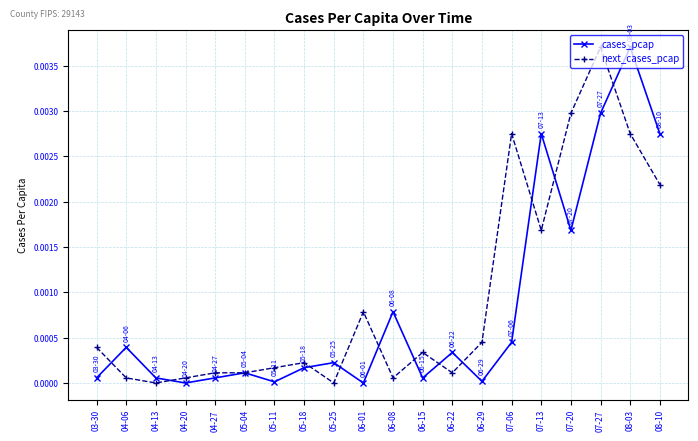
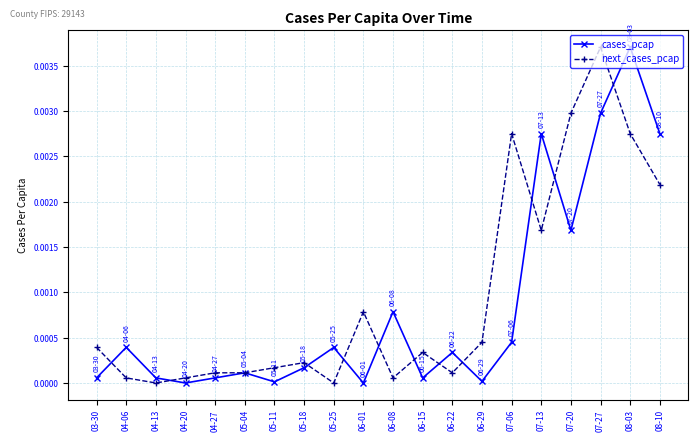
  {
    "cases_pcap": {
      "04-20": 0.0000,
      "04-27": 0.0001,
      "05-11": 0.0000,
      "05-18": 0.0002,
-     "05-25": 0.0002,
+     "05-25": 0.0004,
      "06-15": 0.0001
    },
    "next_cases_pcap": {
      "04-06": 0.0001,
      "04-13": 0.0000,
      "05-25": 0.0000,
      "06-01": 0.0008,
      "06-08": 0.0001,
      "06-22": 0.0001,
      "06-29": 0.0004,
      "07-06": 0.0028,
      "07-13": 0.0017,
      "07-20": 0.0030,
      "08-03": 0.0028,
      "08-10": 0.0022
    }
  }
